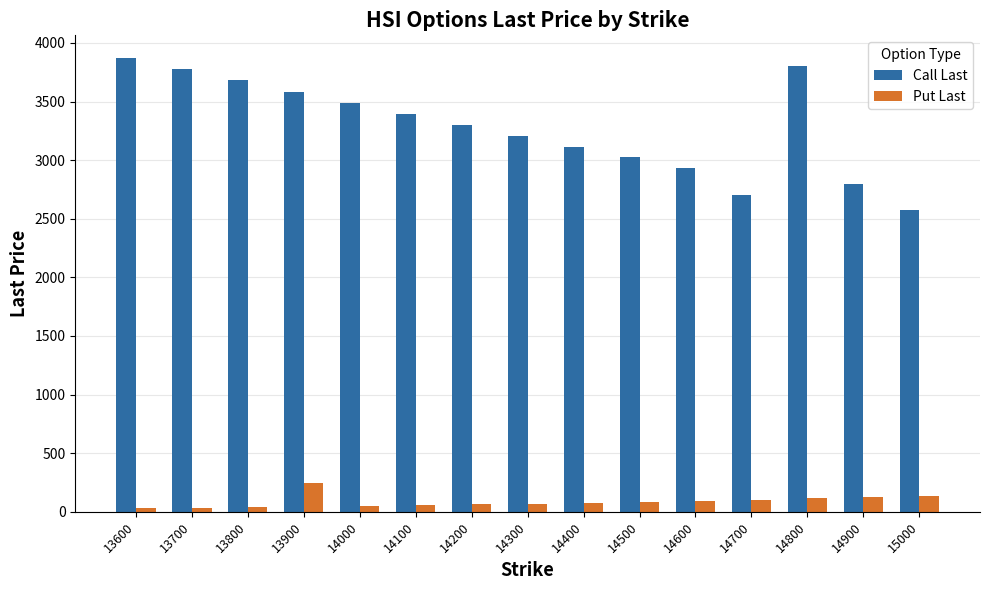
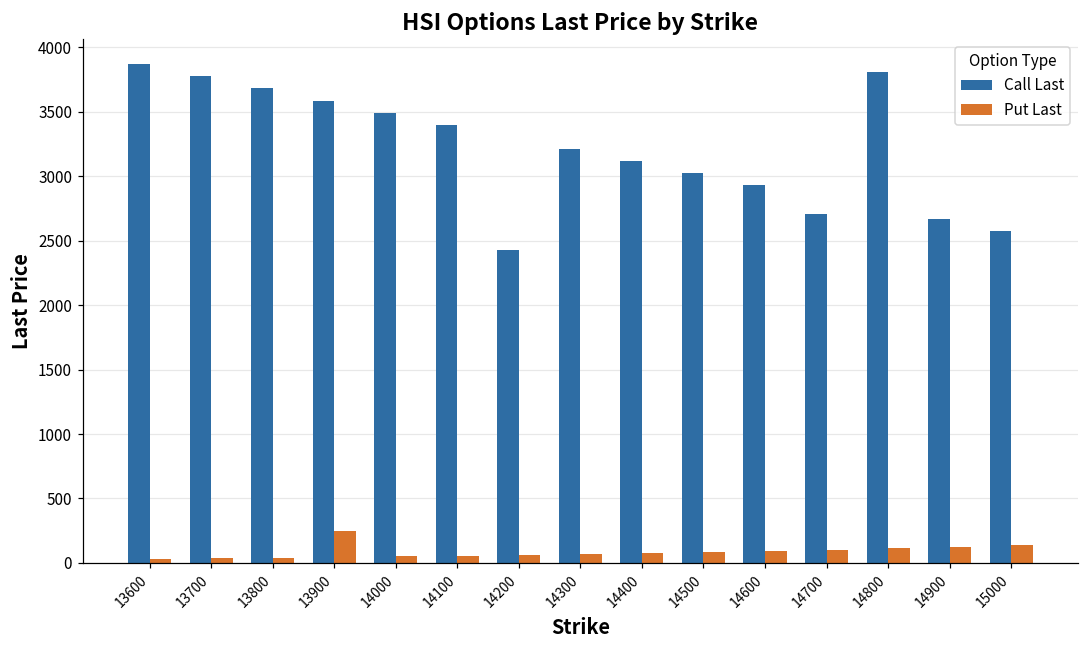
  {
    "Call Last": {
      "13600": 3870,
      "13700": 3780,
      "13800": 3680,
      "13900": 3580,
      "14000": 3490,
      "14100": 3400,
-     "14200": 3300,
+     "14200": 2430,
      "14300": 3210,
      "14400": 3120,
      "14500": 3020,
      "14600": 2930,
      "14700": 2700,
      "14800": 3810,
-     "14900": 2790,
+     "14900": 2660,
      "15000": 2580
    },
    "Put Last": {
      "13600": 30,
      "13700": 40,
      "13800": 40,
      "13900": 250,
      "14000": 50,
      "14100": 60,
      "14200": 60,
      "14300": 70,
      "14400": 80,
      "14500": 90,
      "14600": 90,
      "14700": 100,
      "14800": 110,
      "14900": 130,
      "15000": 140
    }
  }
